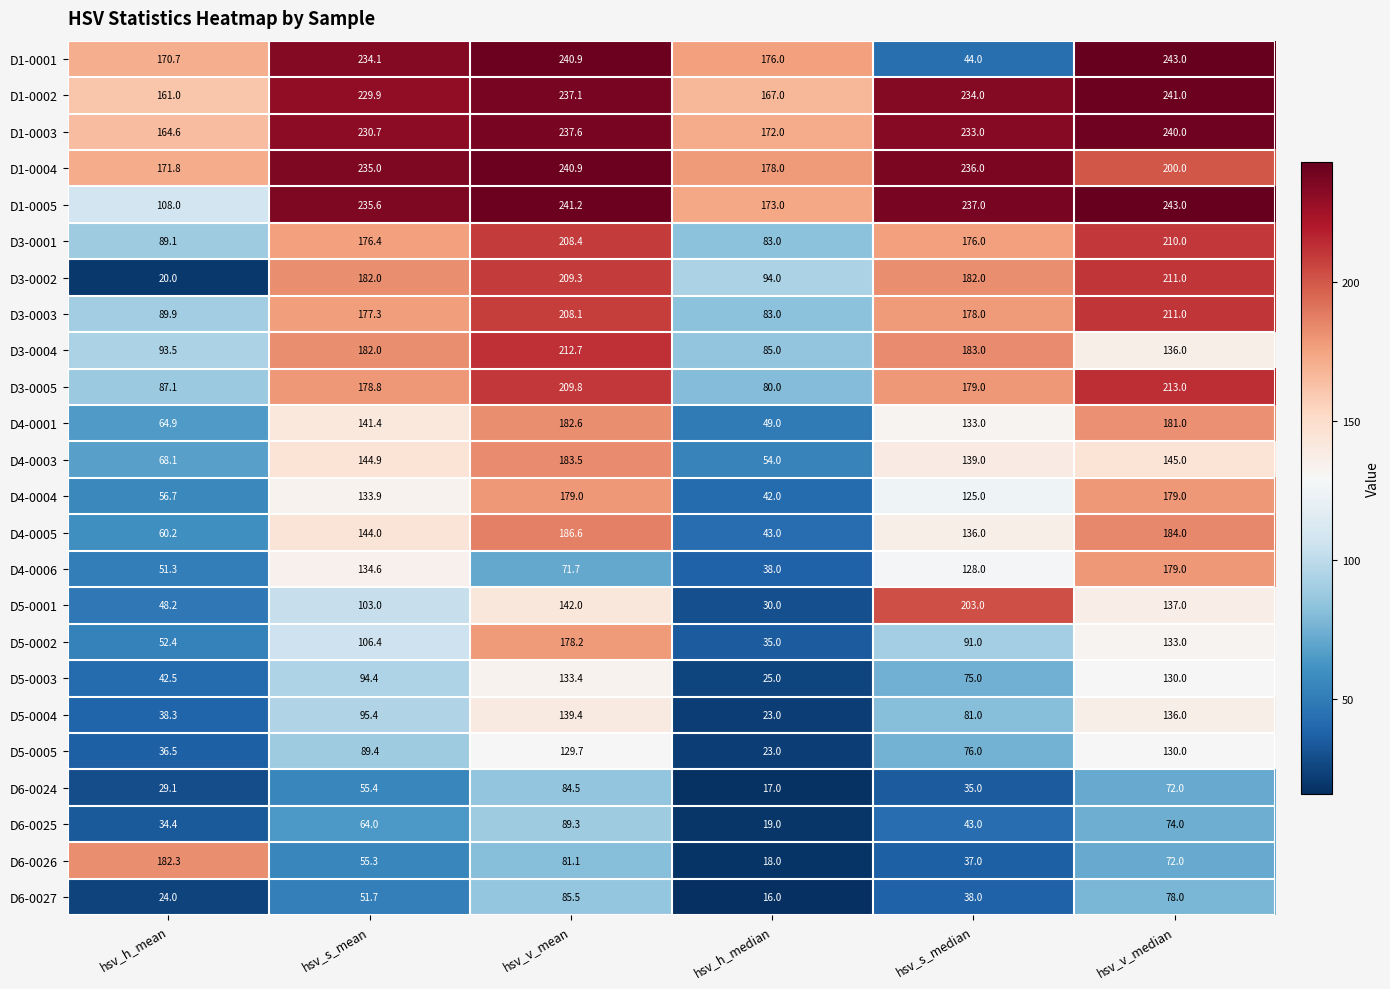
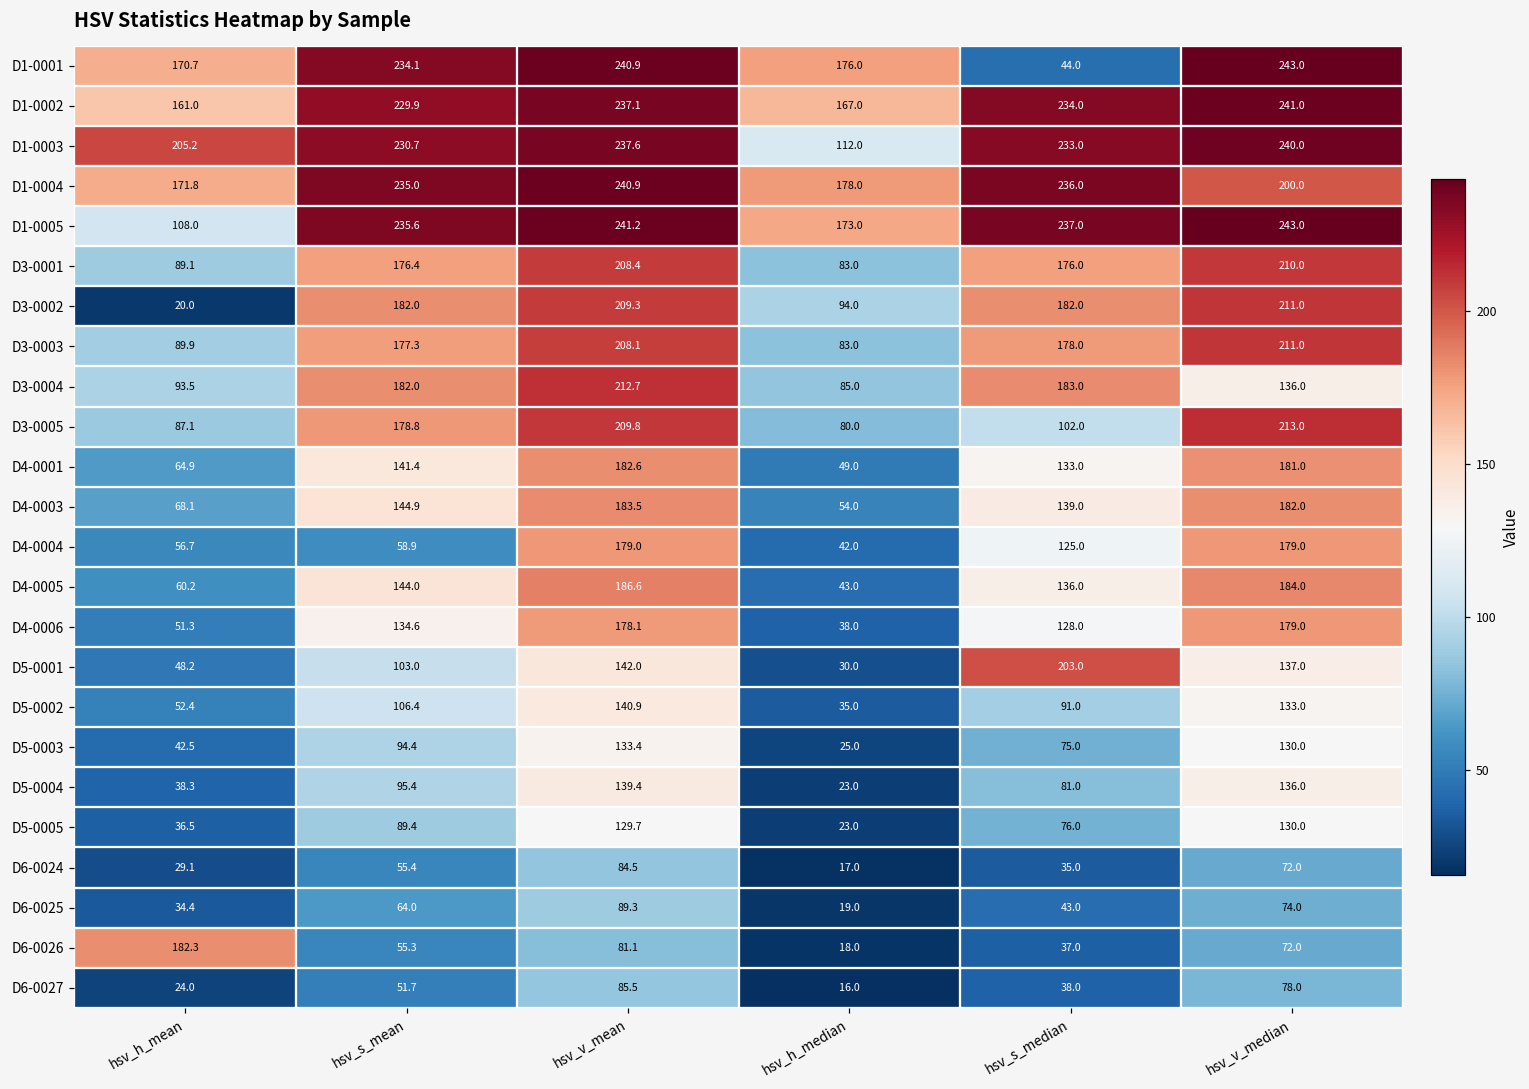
  {
    "D1-0001": {
      "hsv_h_mean": 170.7,
      "hsv_s_mean": 234.1,
      "hsv_v_mean": 240.9,
      "hsv_h_median": 176.0,
      "hsv_s_median": 44.0,
      "hsv_v_median": 243.0
    },
    "D1-0002": {
      "hsv_h_mean": 161.0,
      "hsv_s_mean": 229.9,
      "hsv_v_mean": 237.1,
      "hsv_h_median": 167.0,
      "hsv_s_median": 234.0,
      "hsv_v_median": 241.0
    },
    "D1-0003": {
-     "hsv_h_mean": 164.6,
+     "hsv_h_mean": 205.2,
      "hsv_s_mean": 230.7,
      "hsv_v_mean": 237.6,
-     "hsv_h_median": 172.0,
+     "hsv_h_median": 112.0,
      "hsv_s_median": 233.0,
      "hsv_v_median": 240.0
    },
    "D1-0004": {
      "hsv_h_mean": 171.8,
      "hsv_s_mean": 235.0,
      "hsv_v_mean": 240.9,
      "hsv_h_median": 178.0,
      "hsv_s_median": 236.0,
      "hsv_v_median": 200.0
    },
    "D1-0005": {
      "hsv_h_mean": 108.0,
      "hsv_s_mean": 235.6,
      "hsv_v_mean": 241.2,
      "hsv_h_median": 173.0,
      "hsv_s_median": 237.0,
      "hsv_v_median": 243.0
    },
    "D3-0001": {
      "hsv_h_mean": 89.1,
      "hsv_s_mean": 176.4,
      "hsv_v_mean": 208.4,
      "hsv_h_median": 83.0,
      "hsv_s_median": 176.0,
      "hsv_v_median": 210.0
    },
    "D3-0002": {
      "hsv_h_mean": 20.0,
      "hsv_s_mean": 182.0,
      "hsv_v_mean": 209.3,
      "hsv_h_median": 94.0,
      "hsv_s_median": 182.0,
      "hsv_v_median": 211.0
    },
    "D3-0003": {
      "hsv_h_mean": 89.9,
      "hsv_s_mean": 177.3,
      "hsv_v_mean": 208.1,
      "hsv_h_median": 83.0,
      "hsv_s_median": 178.0,
      "hsv_v_median": 211.0
    },
    "D3-0004": {
      "hsv_h_mean": 93.5,
      "hsv_s_mean": 182.0,
      "hsv_v_mean": 212.7,
      "hsv_h_median": 85.0,
      "hsv_s_median": 183.0,
      "hsv_v_median": 136.0
    },
    "D3-0005": {
      "hsv_h_mean": 87.1,
      "hsv_s_mean": 178.8,
      "hsv_v_mean": 209.8,
      "hsv_h_median": 80.0,
-     "hsv_s_median": 179.0,
+     "hsv_s_median": 102.0,
      "hsv_v_median": 213.0
    },
    "D4-0001": {
      "hsv_h_mean": 64.9,
      "hsv_s_mean": 141.4,
      "hsv_v_mean": 182.6,
      "hsv_h_median": 49.0,
      "hsv_s_median": 133.0,
      "hsv_v_median": 181.0
    },
    "D4-0003": {
      "hsv_h_mean": 68.1,
      "hsv_s_mean": 144.9,
      "hsv_v_mean": 183.5,
      "hsv_h_median": 54.0,
      "hsv_s_median": 139.0,
-     "hsv_v_median": 145.0
+     "hsv_v_median": 182.0
    },
    "D4-0004": {
      "hsv_h_mean": 56.7,
-     "hsv_s_mean": 133.9,
+     "hsv_s_mean": 58.9,
      "hsv_v_mean": 179.0,
      "hsv_h_median": 42.0,
      "hsv_s_median": 125.0,
      "hsv_v_median": 179.0
    },
    "D4-0005": {
      "hsv_h_mean": 60.2,
      "hsv_s_mean": 144.0,
      "hsv_v_mean": 186.6,
      "hsv_h_median": 43.0,
      "hsv_s_median": 136.0,
      "hsv_v_median": 184.0
    },
    "D4-0006": {
      "hsv_h_mean": 51.3,
      "hsv_s_mean": 134.6,
-     "hsv_v_mean": 71.7,
+     "hsv_v_mean": 178.1,
      "hsv_h_median": 38.0,
      "hsv_s_median": 128.0,
      "hsv_v_median": 179.0
    },
    "D5-0001": {
      "hsv_h_mean": 48.2,
      "hsv_s_mean": 103.0,
      "hsv_v_mean": 142.0,
      "hsv_h_median": 30.0,
      "hsv_s_median": 203.0,
      "hsv_v_median": 137.0
    },
    "D5-0002": {
      "hsv_h_mean": 52.4,
      "hsv_s_mean": 106.4,
-     "hsv_v_mean": 178.2,
+     "hsv_v_mean": 140.9,
      "hsv_h_median": 35.0,
      "hsv_s_median": 91.0,
      "hsv_v_median": 133.0
    },
    "D5-0003": {
      "hsv_h_mean": 42.5,
      "hsv_s_mean": 94.4,
      "hsv_v_mean": 133.4,
      "hsv_h_median": 25.0,
      "hsv_s_median": 75.0,
      "hsv_v_median": 130.0
    },
    "D5-0004": {
      "hsv_h_mean": 38.3,
      "hsv_s_mean": 95.4,
      "hsv_v_mean": 139.4,
      "hsv_h_median": 23.0,
      "hsv_s_median": 81.0,
      "hsv_v_median": 136.0
    },
    "D5-0005": {
      "hsv_h_mean": 36.5,
      "hsv_s_mean": 89.4,
      "hsv_v_mean": 129.7,
      "hsv_h_median": 23.0,
      "hsv_s_median": 76.0,
      "hsv_v_median": 130.0
    },
    "D6-0024": {
      "hsv_h_mean": 29.1,
      "hsv_s_mean": 55.4,
      "hsv_v_mean": 84.5,
      "hsv_h_median": 17.0,
      "hsv_s_median": 35.0,
      "hsv_v_median": 72.0
    },
    "D6-0025": {
      "hsv_h_mean": 34.4,
      "hsv_s_mean": 64.0,
      "hsv_v_mean": 89.3,
      "hsv_h_median": 19.0,
      "hsv_s_median": 43.0,
      "hsv_v_median": 74.0
    },
    "D6-0026": {
      "hsv_h_mean": 182.3,
      "hsv_s_mean": 55.3,
      "hsv_v_mean": 81.1,
      "hsv_h_median": 18.0,
      "hsv_s_median": 37.0,
      "hsv_v_median": 72.0
    },
    "D6-0027": {
      "hsv_h_mean": 24.0,
      "hsv_s_mean": 51.7,
      "hsv_v_mean": 85.5,
      "hsv_h_median": 16.0,
      "hsv_s_median": 38.0,
      "hsv_v_median": 78.0
    }
  }
